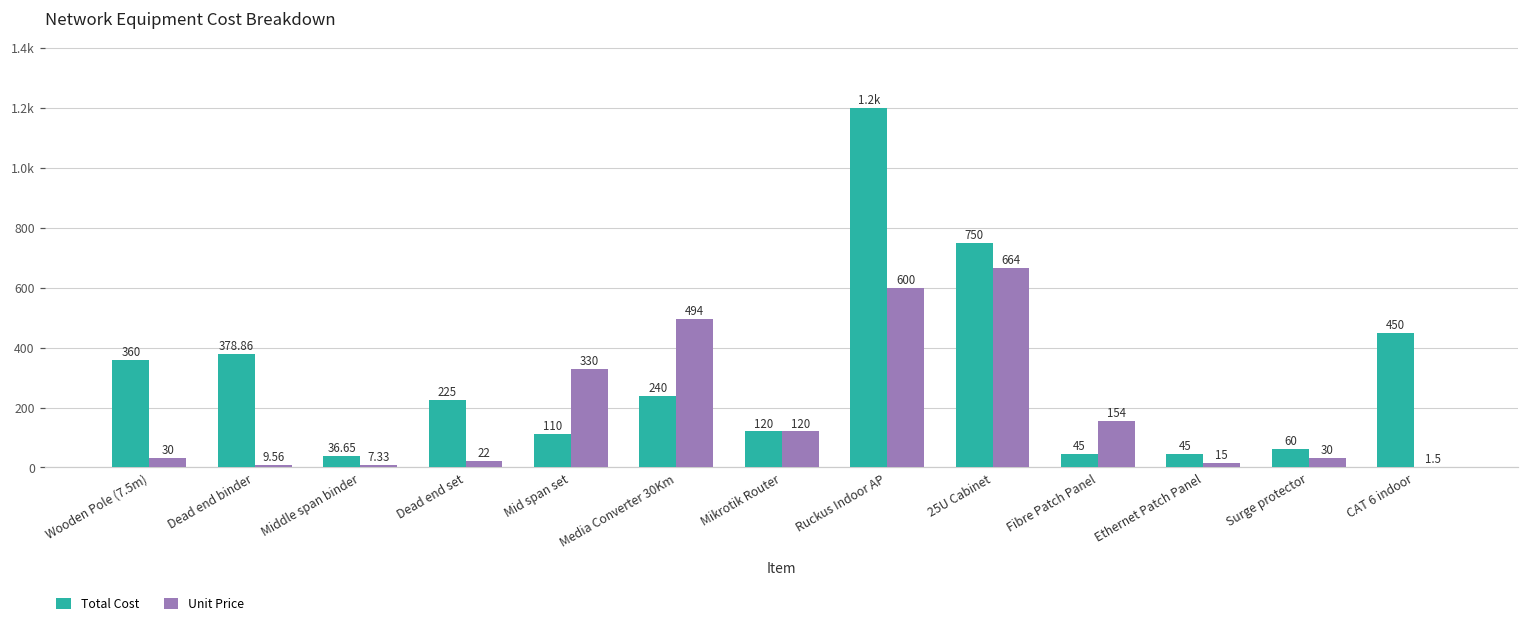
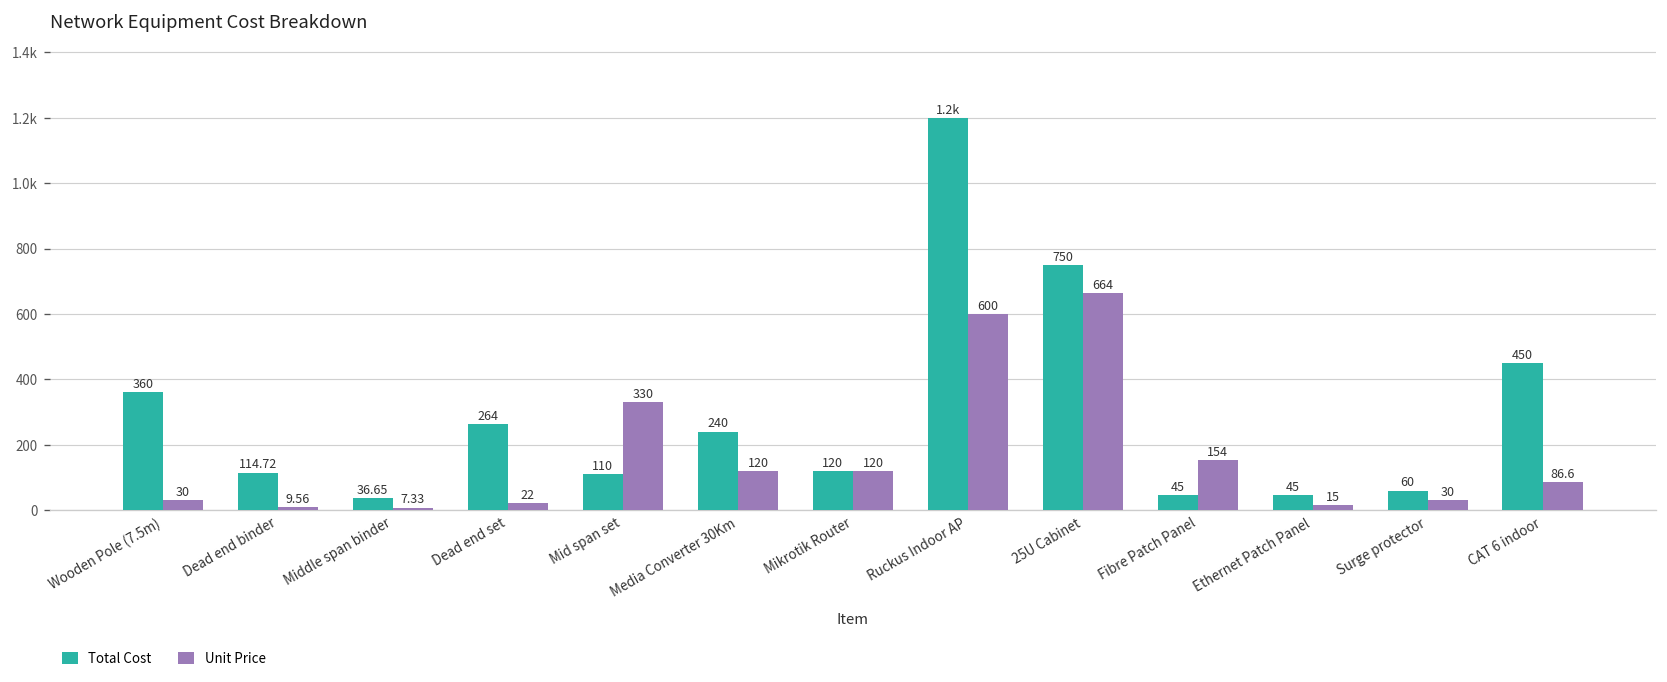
  {
    "Total Cost": {
      "Wooden Pole (7.5m)": "360",
-     "Dead end binder": "378.86",
+     "Dead end binder": "114.72",
      "Middle span binder": "36.65",
-     "Dead end set": "225",
+     "Dead end set": "264",
      "Mid span set": "110",
      "Media Converter 30Km": "240",
      "Mikrotik Router": "120",
      "Ruckus Indoor AP": "1.2k",
      "25U Cabinet": "750",
      "Fibre Patch Panel": "45",
      "Ethernet Patch Panel": "45",
      "Surge protector": "60",
      "CAT 6 indoor": "450"
    },
    "Unit Price": {
      "Wooden Pole (7.5m)": "30",
      "Dead end binder": "9.56",
      "Middle span binder": "7.33",
      "Dead end set": "22",
      "Mid span set": "330",
-     "Media Converter 30Km": "494",
+     "Media Converter 30Km": "120",
      "Mikrotik Router": "120",
      "Ruckus Indoor AP": "600",
      "25U Cabinet": "664",
      "Fibre Patch Panel": "154",
      "Ethernet Patch Panel": "15",
      "Surge protector": "30",
-     "CAT 6 indoor": "1.5"
+     "CAT 6 indoor": "86.6"
    }
  }
